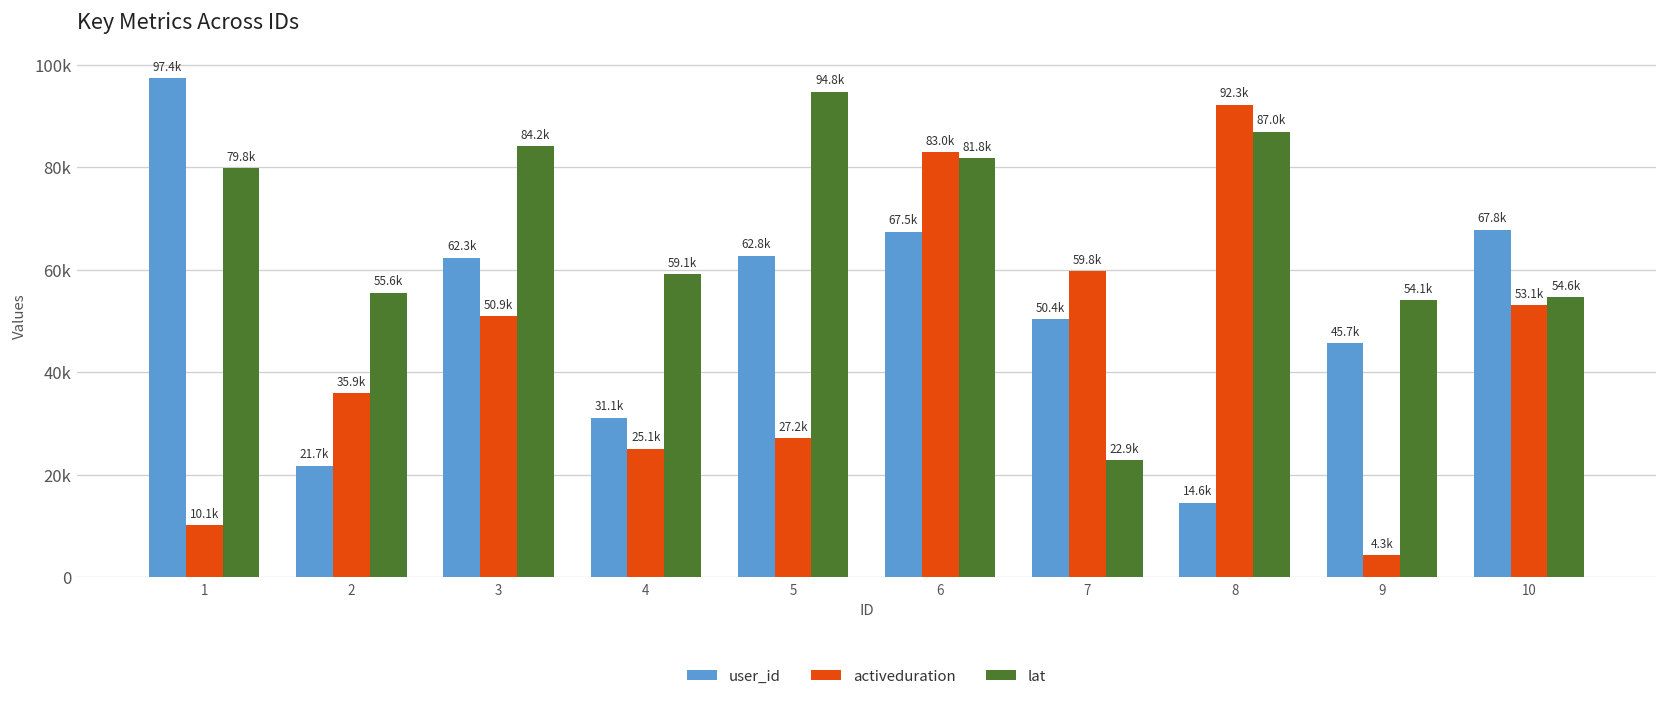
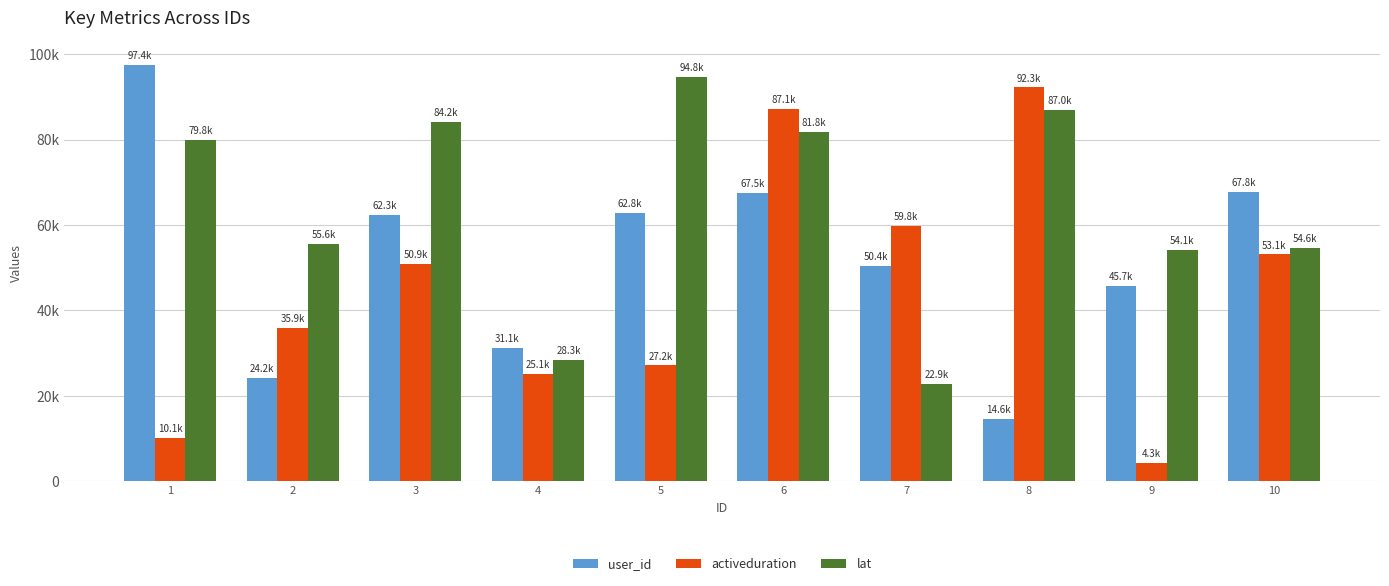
  {
    "user_id": {
      "1": "97.4k",
-     "2": "21.7k",
+     "2": "24.2k",
      "3": "62.3k",
      "4": "31.1k",
      "5": "62.8k",
      "6": "67.5k",
      "7": "50.4k",
      "8": "14.6k",
      "9": "45.7k",
      "10": "67.8k"
    },
    "activeduration": {
      "1": "10.1k",
      "2": "35.9k",
      "3": "50.9k",
      "4": "25.1k",
      "5": "27.2k",
-     "6": "83.0k",
+     "6": "87.1k",
      "7": "59.8k",
      "8": "92.3k",
      "9": "4.3k",
      "10": "53.1k"
    },
    "lat": {
      "1": "79.8k",
      "2": "55.6k",
      "3": "84.2k",
-     "4": "59.1k",
+     "4": "28.3k",
      "5": "94.8k",
      "6": "81.8k",
      "7": "22.9k",
      "8": "87.0k",
      "9": "54.1k",
      "10": "54.6k"
    }
  }
